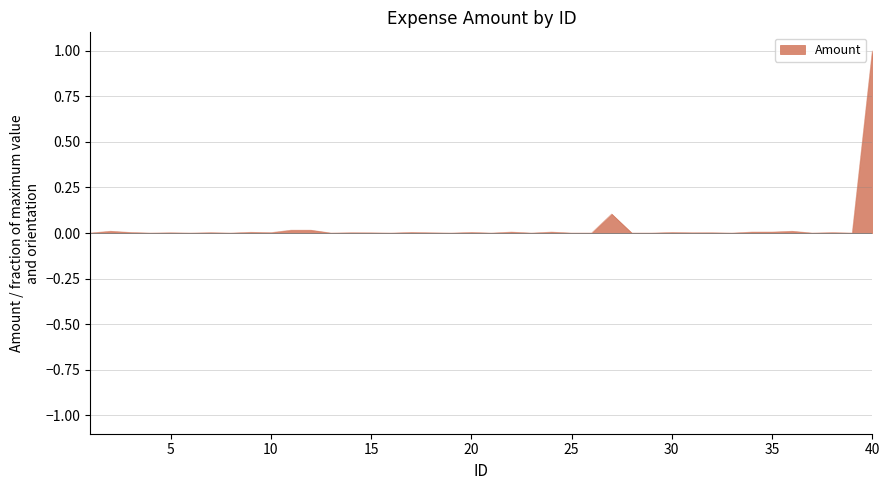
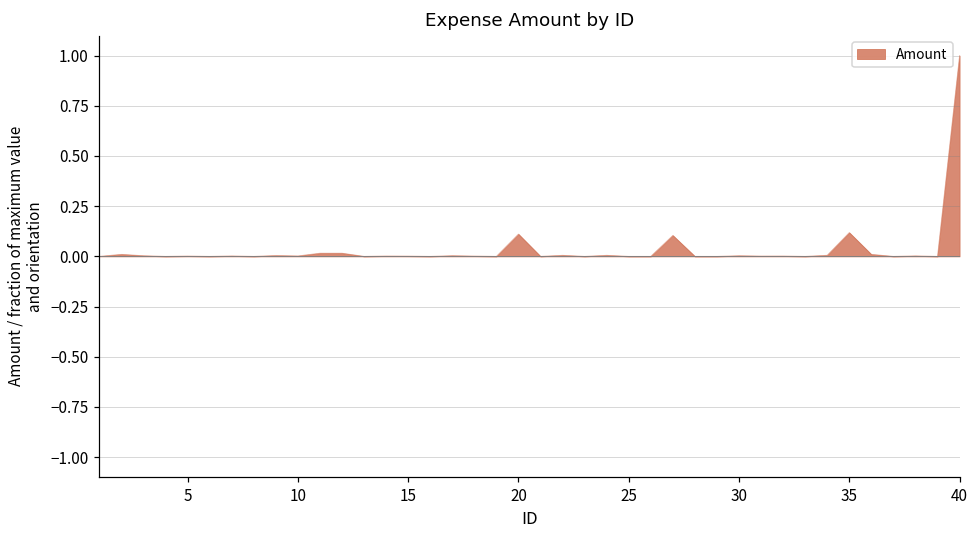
  {
    "5": 0.00,
    "10": 0.00,
    "15": 0.00,
-   "20": 0.00,
+   "20": 0.11,
    "25": 0.00,
    "30": 0.00,
-   "35": 0.01,
+   "35": 0.12,
    "40": 1.00
  }
